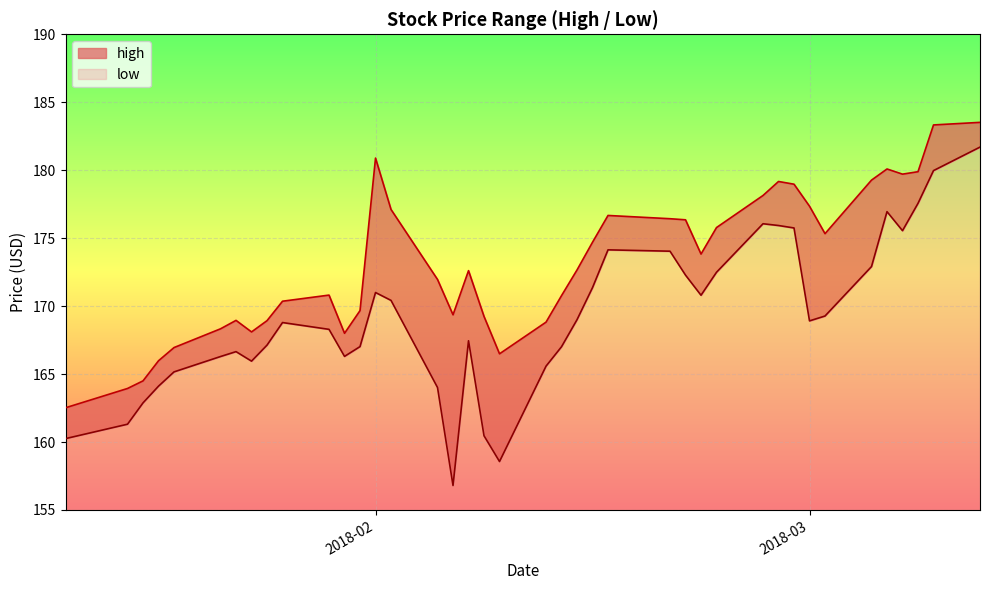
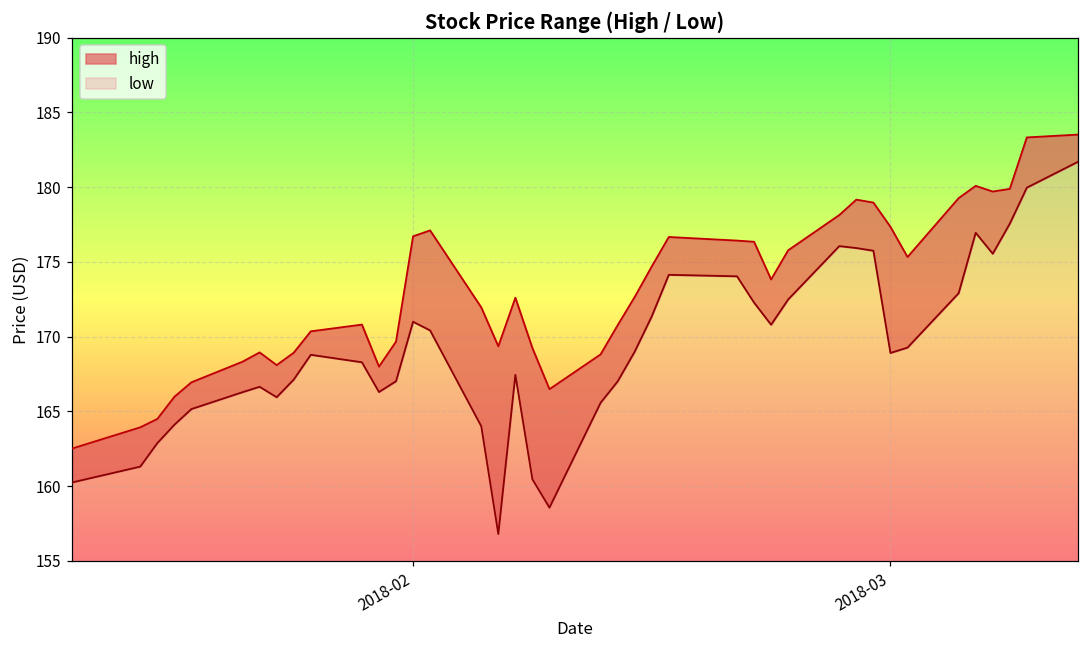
  {
    "high": {
-     "2018-02": 180.9,
+     "2018-02": 176.7,
      "2018-03": 177.4
    },
    "low": {
      "2018-02": 171.0,
      "2018-03": 168.9
    }
  }
